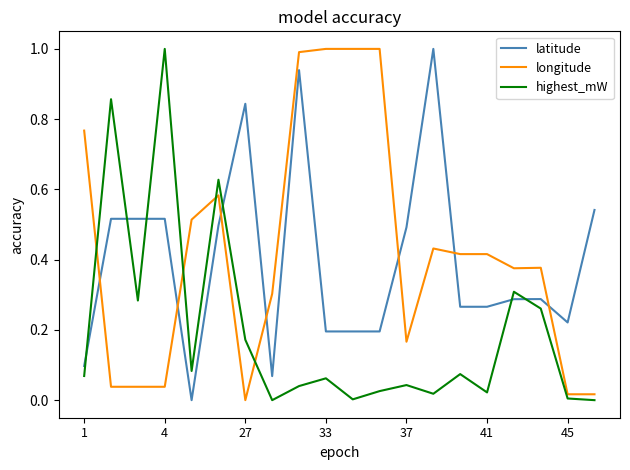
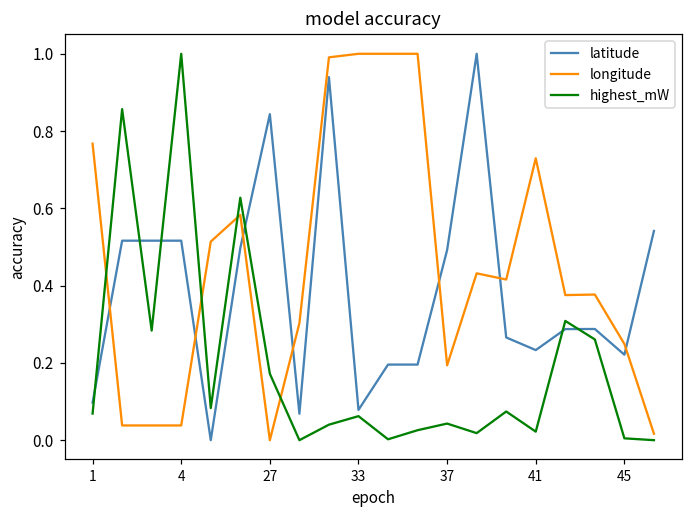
  {
    "latitude": {
      "27": 0.84,
-     "33": 0.20,
+     "33": 0.08,
      "37": 0.49,
-     "41": 0.27,
+     "41": 0.23,
      "45": 0.22
    },
    "longitude": {
      "27": 0.00,
      "33": 1.00,
-     "37": 0.17,
-     "41": 0.42,
-     "45": 0.02
+     "37": 0.19,
+     "41": 0.73,
+     "45": 0.25
    },
    "highest_mW": {
      "27": 0.17,
      "33": 0.06,
      "37": 0.04,
      "41": 0.02,
      "45": 0.00
    }
  }
